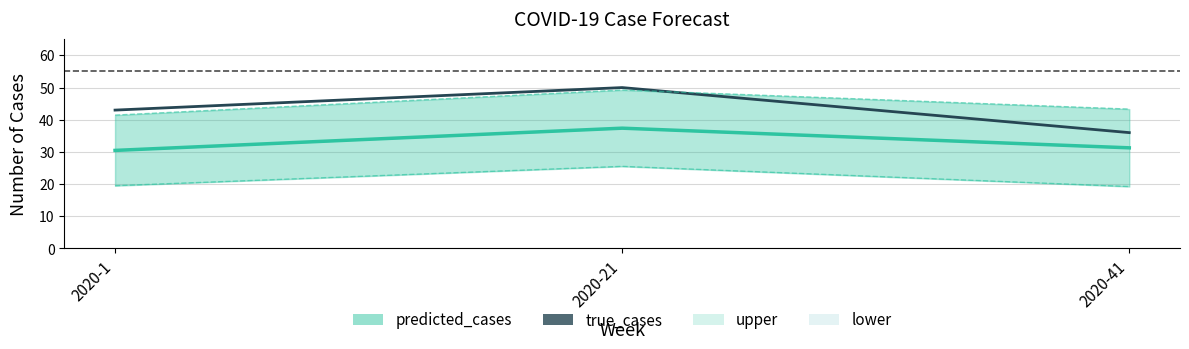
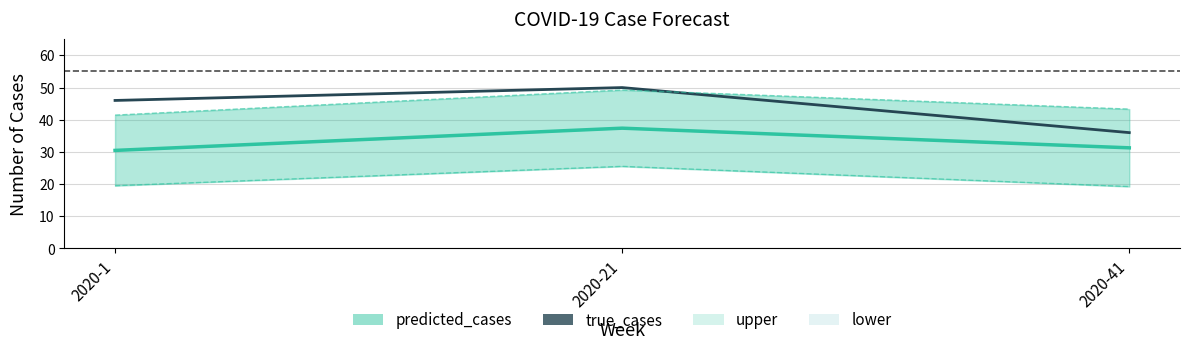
  {
    "true_cases": {
-     "2020-1": 43,
+     "2020-1": 46,
      "2020-41": 36
    }
  }
